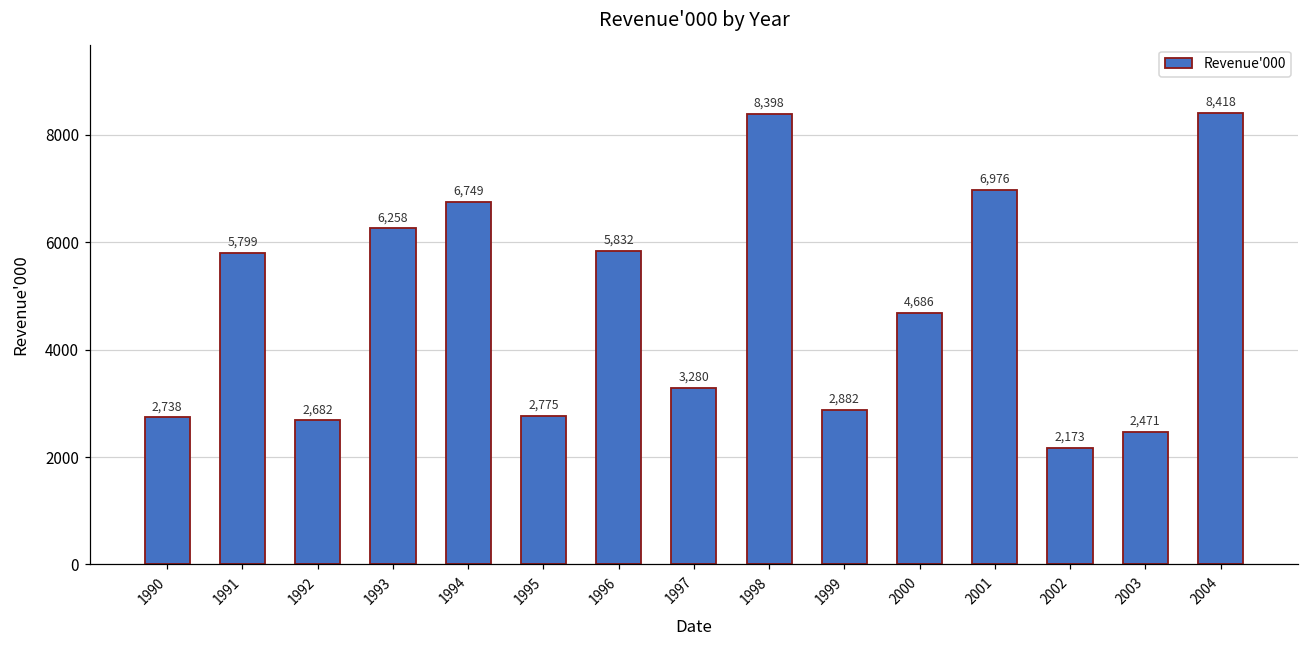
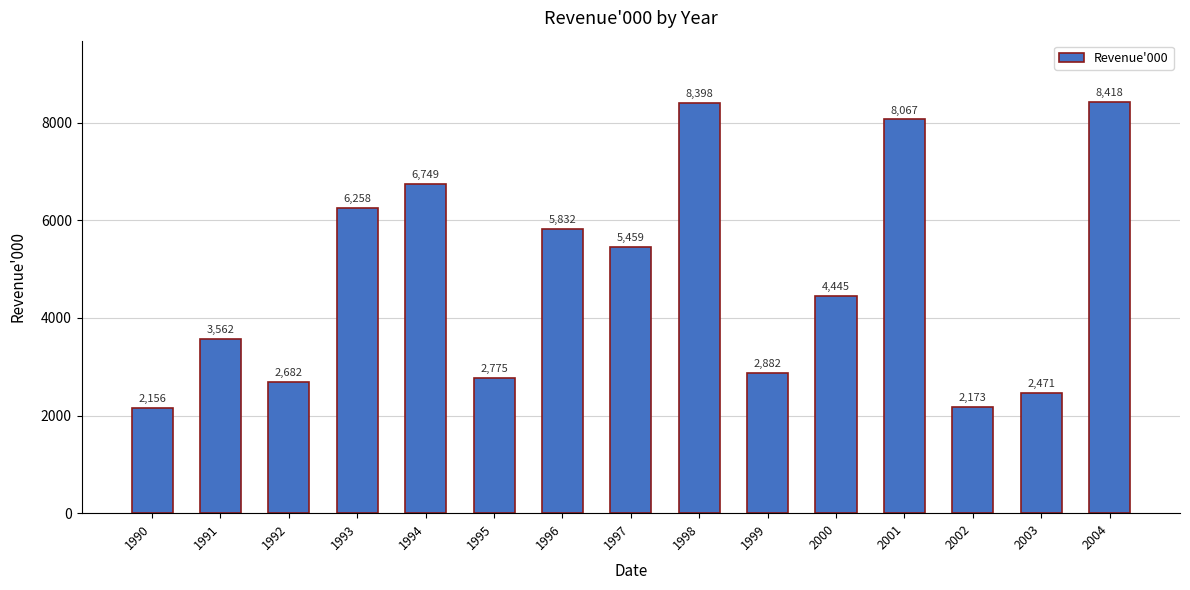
  {
-   "1990": "2,738",
-   "1991": "5,799",
+   "1990": "2,156",
+   "1991": "3,562",
    "1992": "2,682",
    "1993": "6,258",
    "1994": "6,749",
    "1995": "2,775",
    "1996": "5,832",
-   "1997": "3,280",
+   "1997": "5,459",
    "1998": "8,398",
    "1999": "2,882",
-   "2000": "4,686",
-   "2001": "6,976",
+   "2000": "4,445",
+   "2001": "8,067",
    "2002": "2,173",
    "2003": "2,471",
    "2004": "8,418"
  }
